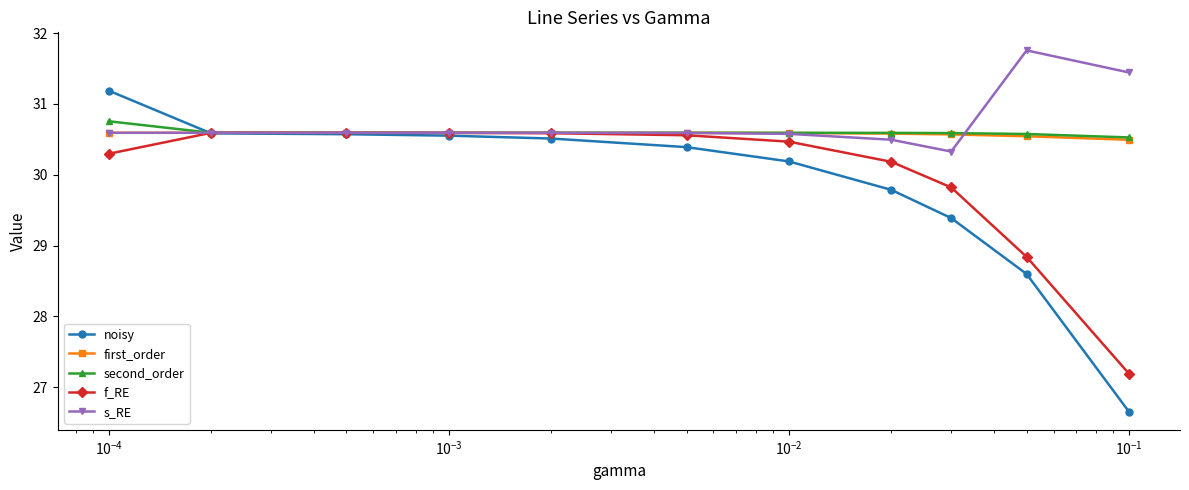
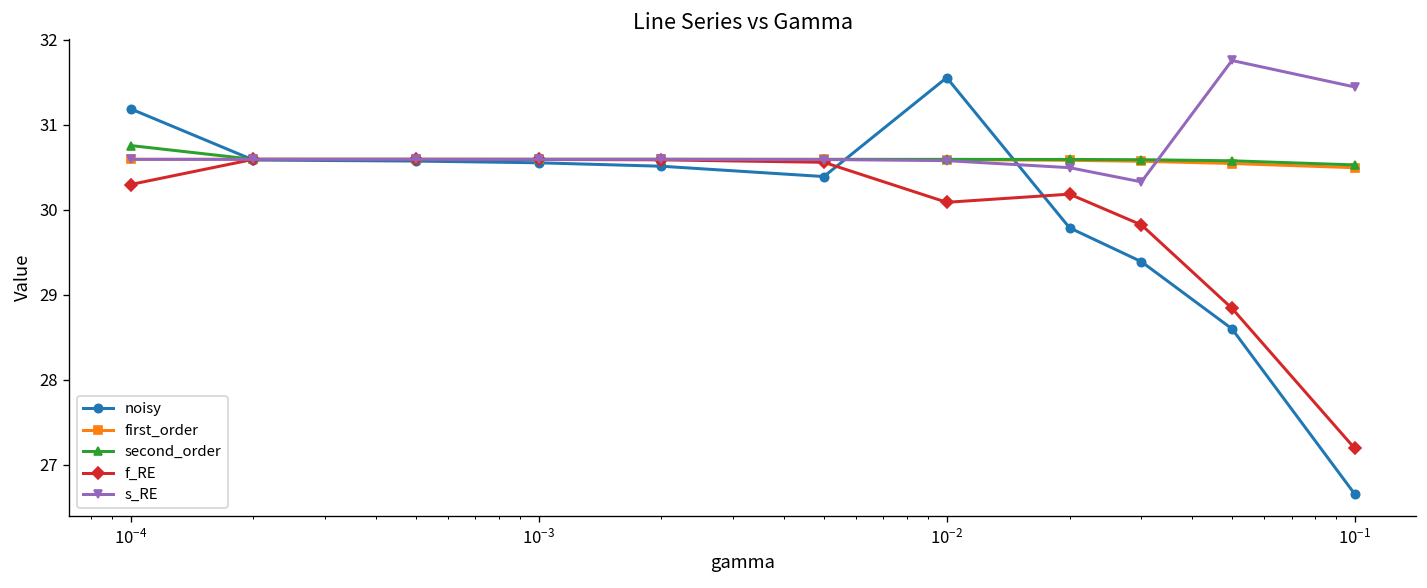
  {
    "noisy": {
      "10^-4": 31.2,
      "10^-3": 30.6,
-     "10^-2": 30.2,
+     "10^-2": 31.6,
      "10^-1": 26.7
    },
    "second_order": {
      "10^-4": 30.8
    },
    "f_RE": {
      "10^-4": 30.3,
-     "10^-2": 30.5,
+     "10^-2": 30.1,
      "10^-1": 27.2
    },
    "s_RE": {
      "10^-1": 31.4
    }
  }
